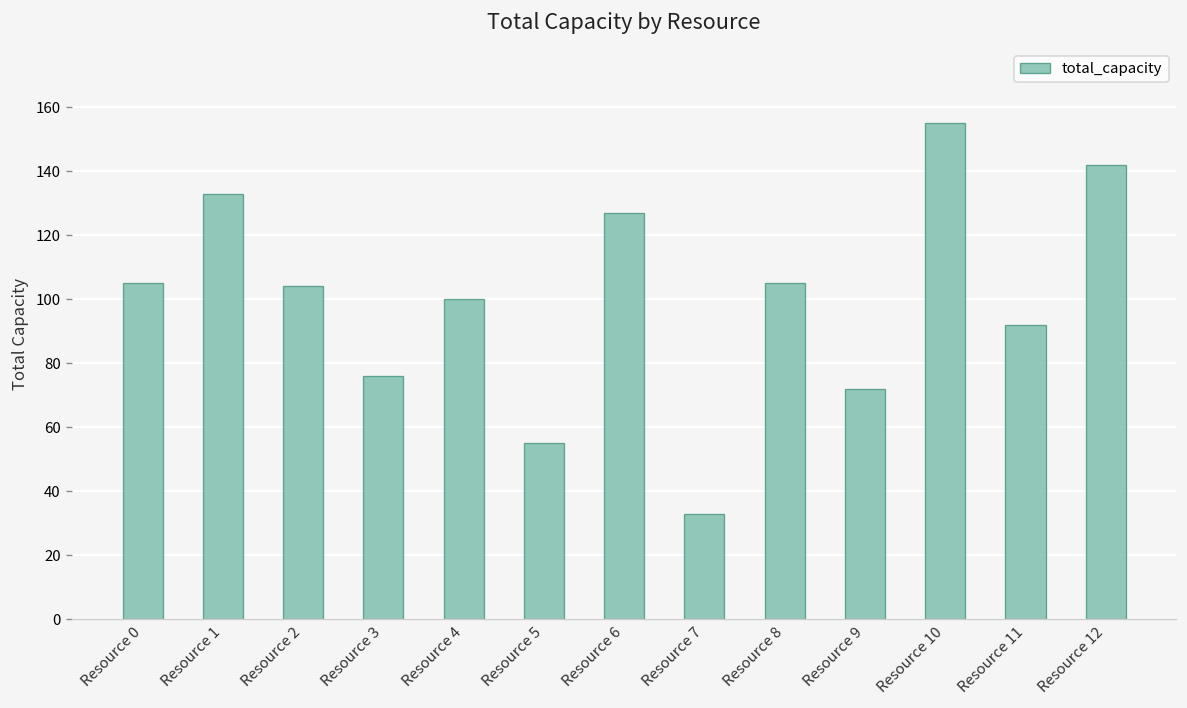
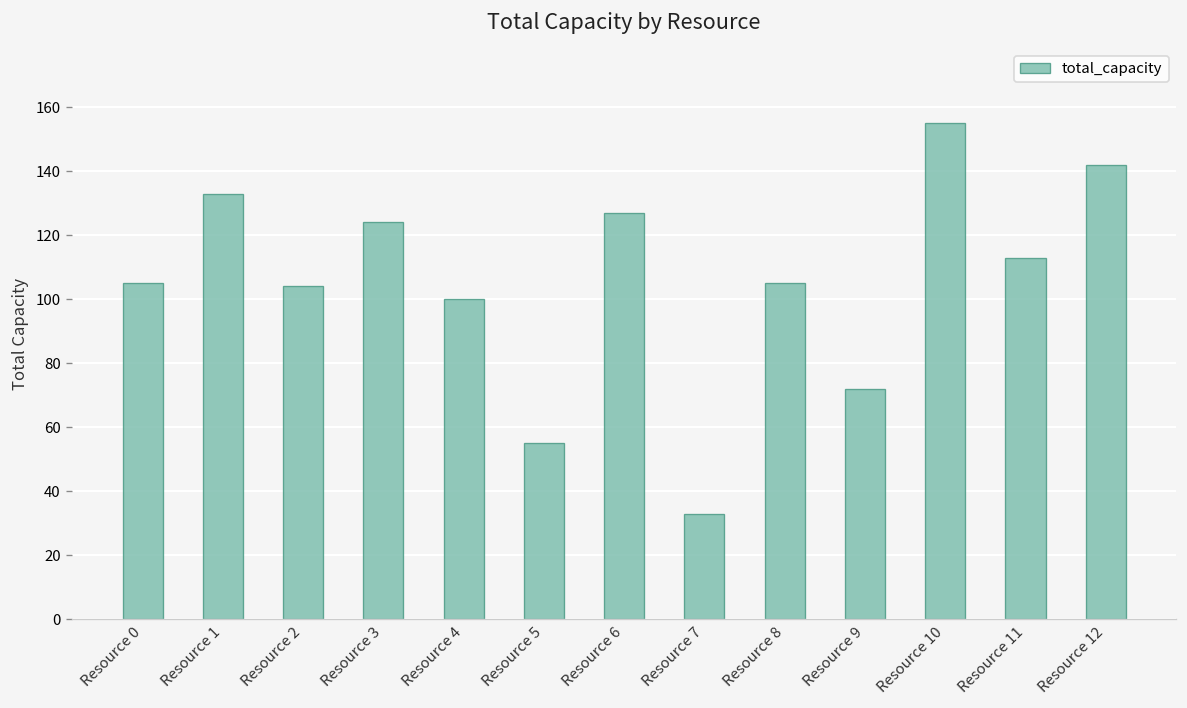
  {
    "Resource 0": 105,
    "Resource 1": 133,
    "Resource 2": 104,
-   "Resource 3": 76,
+   "Resource 3": 124,
    "Resource 4": 100,
    "Resource 5": 55,
    "Resource 6": 127,
    "Resource 7": 33,
    "Resource 8": 105,
    "Resource 9": 72,
    "Resource 10": 155,
-   "Resource 11": 92,
+   "Resource 11": 113,
    "Resource 12": 142
  }
